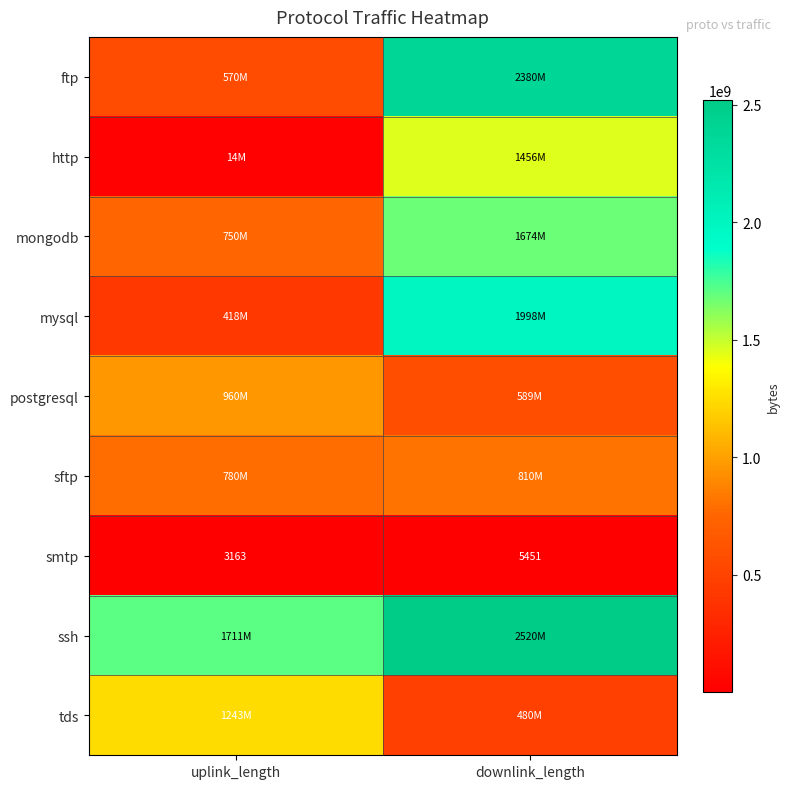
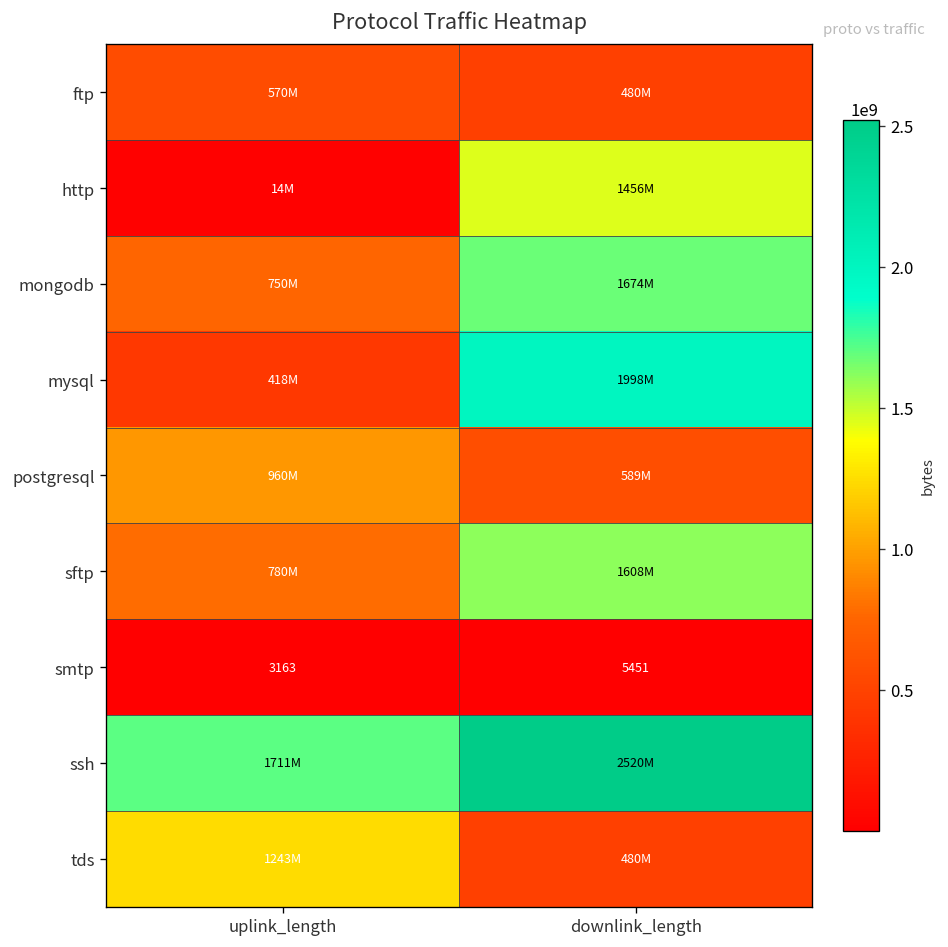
  {
    "ftp": {
      "uplink_length": "570M",
-     "downlink_length": "2380M"
+     "downlink_length": "480M"
    },
    "http": {
      "uplink_length": "14M",
      "downlink_length": "1456M"
    },
    "mongodb": {
      "uplink_length": "750M",
      "downlink_length": "1674M"
    },
    "mysql": {
      "uplink_length": "418M",
      "downlink_length": "1998M"
    },
    "postgresql": {
      "uplink_length": "960M",
      "downlink_length": "589M"
    },
    "sftp": {
      "uplink_length": "780M",
-     "downlink_length": "810M"
+     "downlink_length": "1608M"
    },
    "smtp": {
      "uplink_length": "3163",
      "downlink_length": "5451"
    },
    "ssh": {
      "uplink_length": "1711M",
      "downlink_length": "2520M"
    },
    "tds": {
      "uplink_length": "1243M",
      "downlink_length": "480M"
    }
  }
